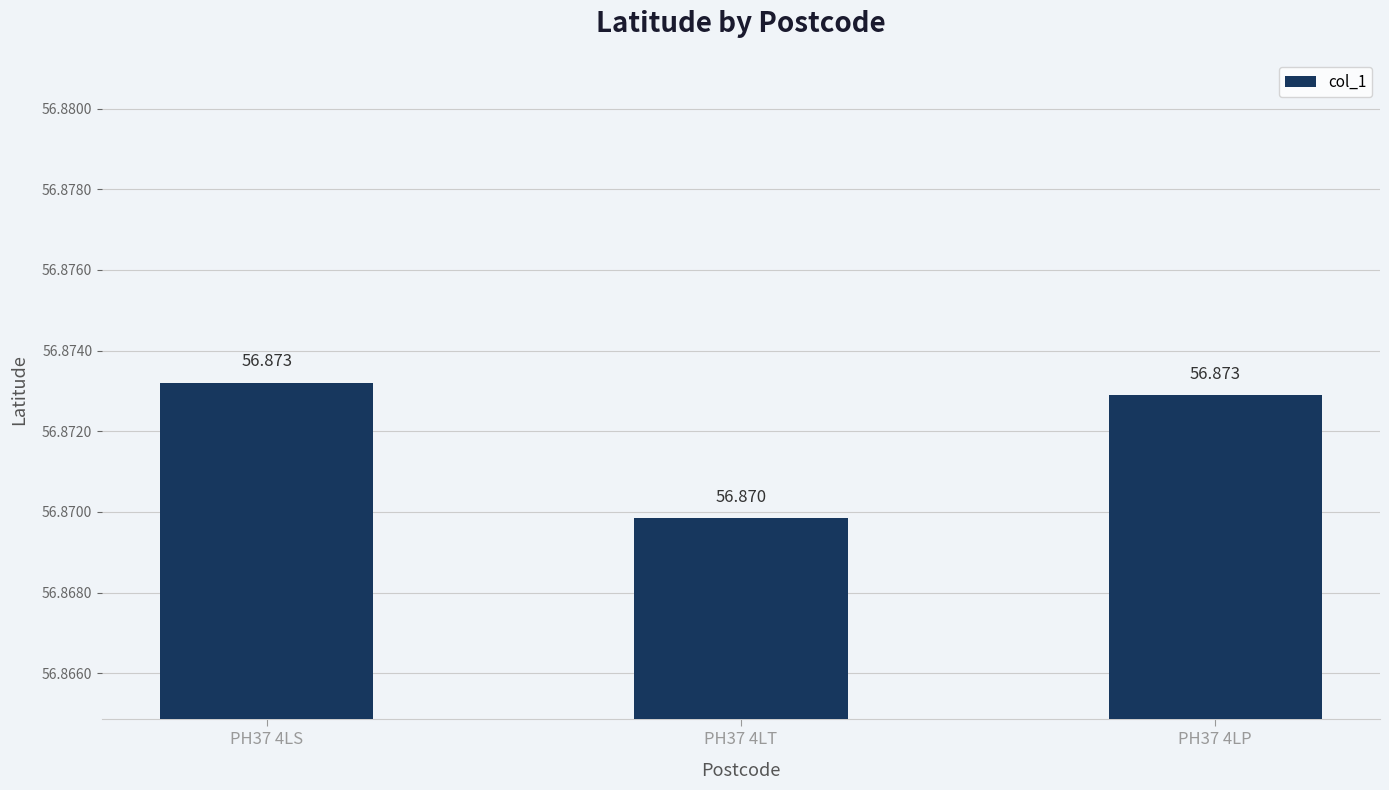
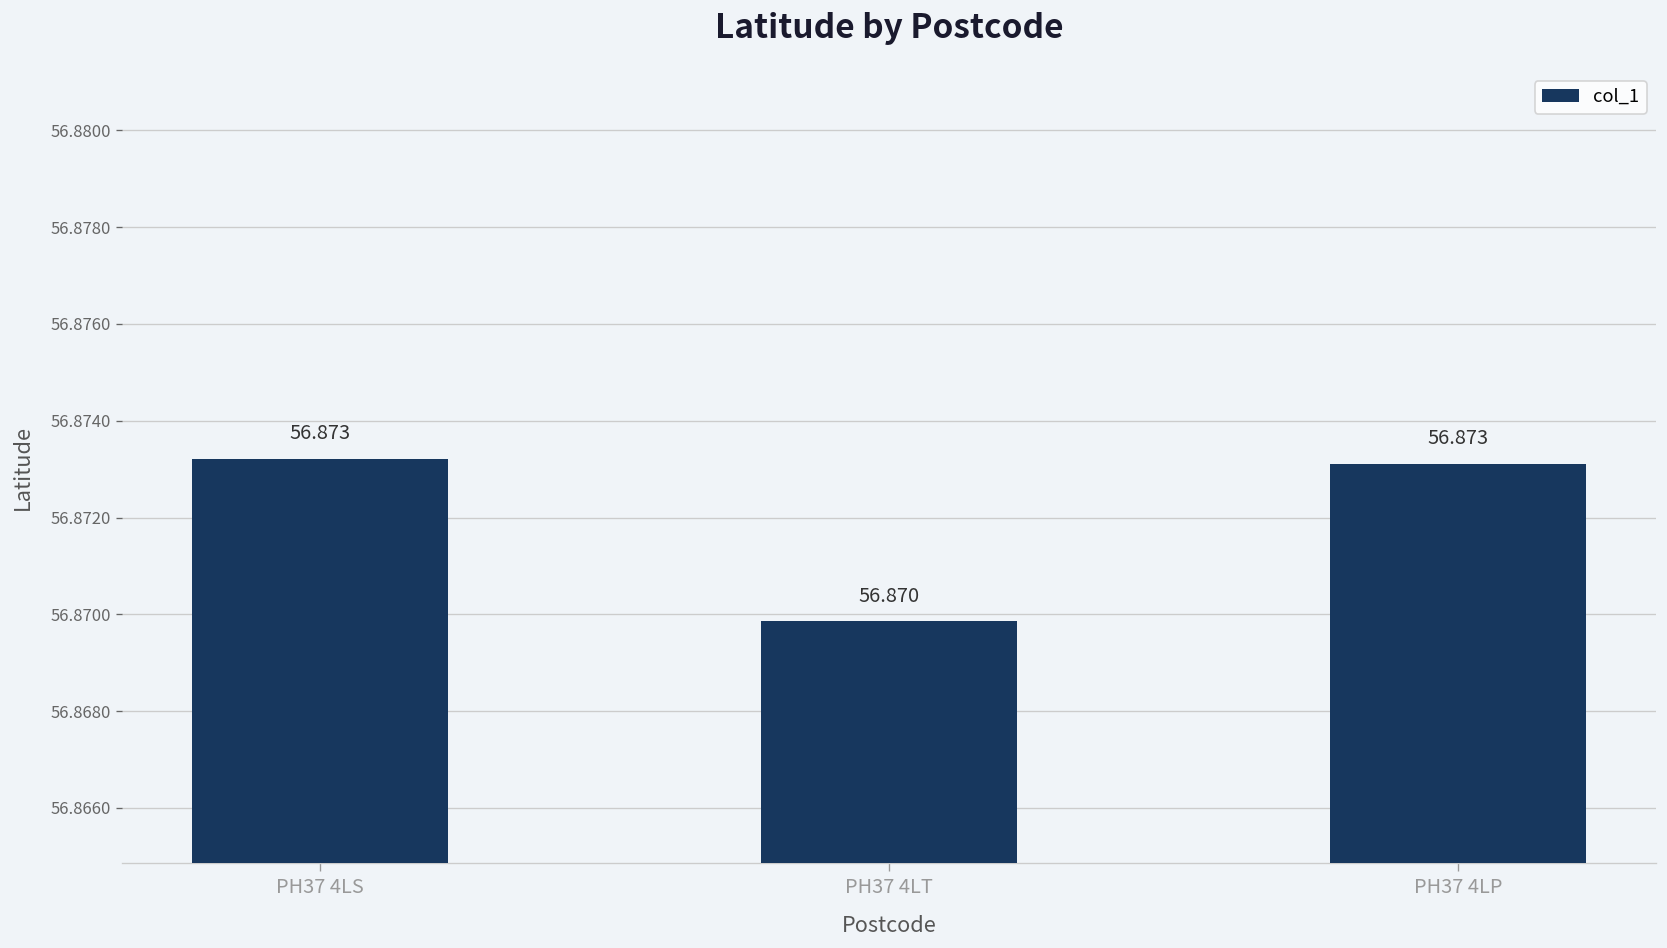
  {
-   "PH37 4LP": 56.8729
+   "PH37 4LP": 56.8731
  }
